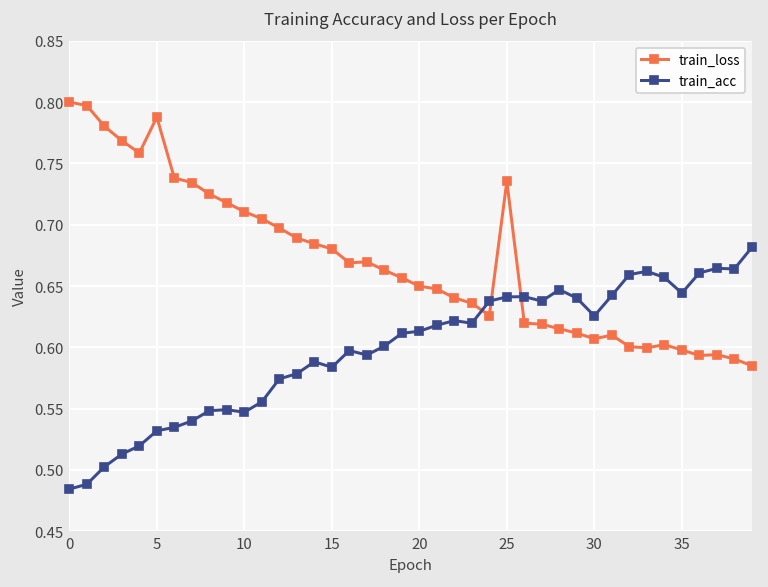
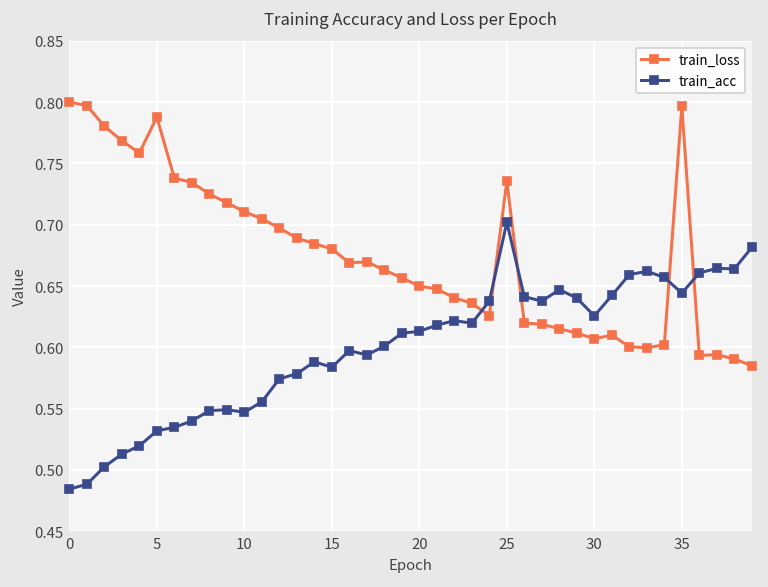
  {
    "train_loss": {
      "0": 0.800,
      "5": 0.788,
      "10": 0.711,
      "15": 0.680,
      "20": 0.650,
      "25": 0.735,
      "30": 0.607,
-     "35": 0.598
+     "35": 0.797
    },
    "train_acc": {
      "0": 0.484,
      "5": 0.532,
      "10": 0.547,
      "15": 0.584,
      "20": 0.613,
-     "25": 0.641,
+     "25": 0.702,
      "30": 0.626,
      "35": 0.644
    }
  }
